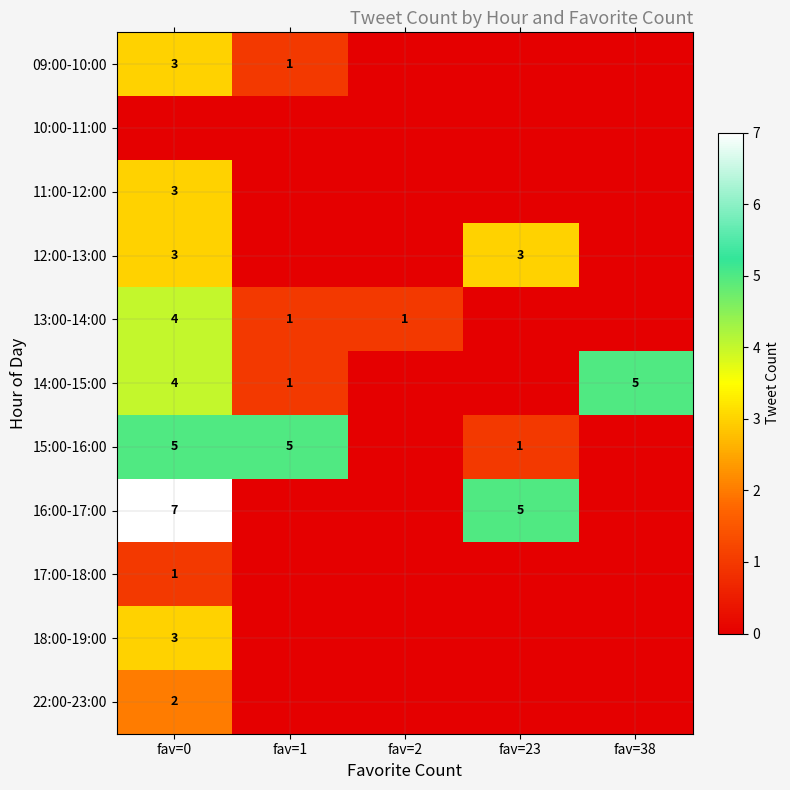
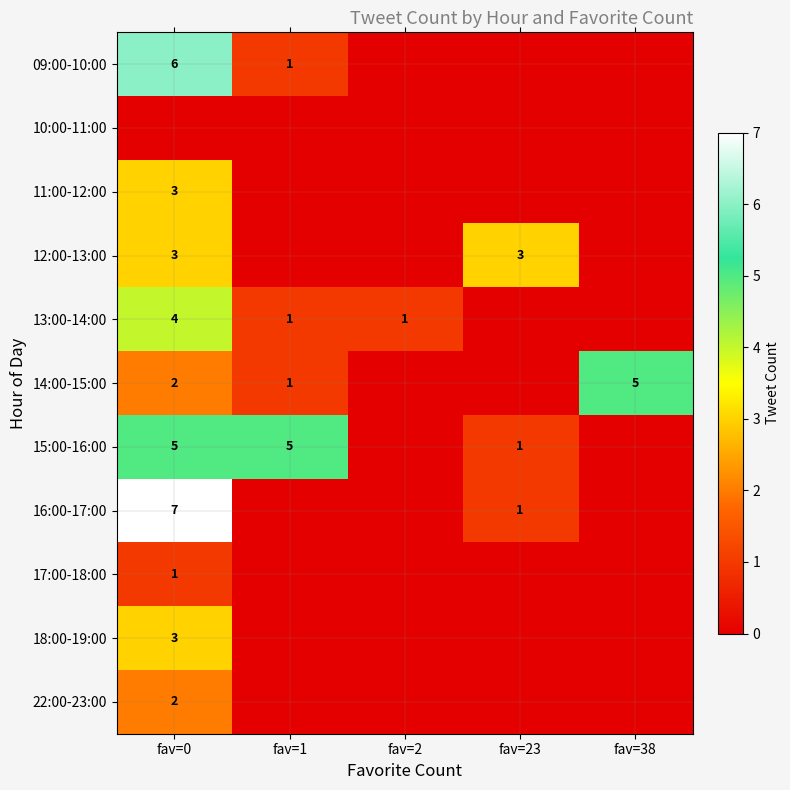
  {
    "09:00-10:00": {
-     "fav=0": 3,
+     "fav=0": 6,
      "fav=1": 1
    },
    "11:00-12:00": {
      "fav=0": 3
    },
    "12:00-13:00": {
      "fav=0": 3,
      "fav=23": 3
    },
    "13:00-14:00": {
      "fav=0": 4,
      "fav=1": 1,
      "fav=2": 1
    },
    "14:00-15:00": {
-     "fav=0": 4,
+     "fav=0": 2,
      "fav=1": 1,
      "fav=38": 5
    },
    "15:00-16:00": {
      "fav=0": 5,
      "fav=1": 5,
      "fav=23": 1
    },
    "16:00-17:00": {
      "fav=0": 7,
-     "fav=23": 5
+     "fav=23": 1
    },
    "17:00-18:00": {
      "fav=0": 1
    },
    "18:00-19:00": {
      "fav=0": 3
    },
    "22:00-23:00": {
      "fav=0": 2
    }
  }
